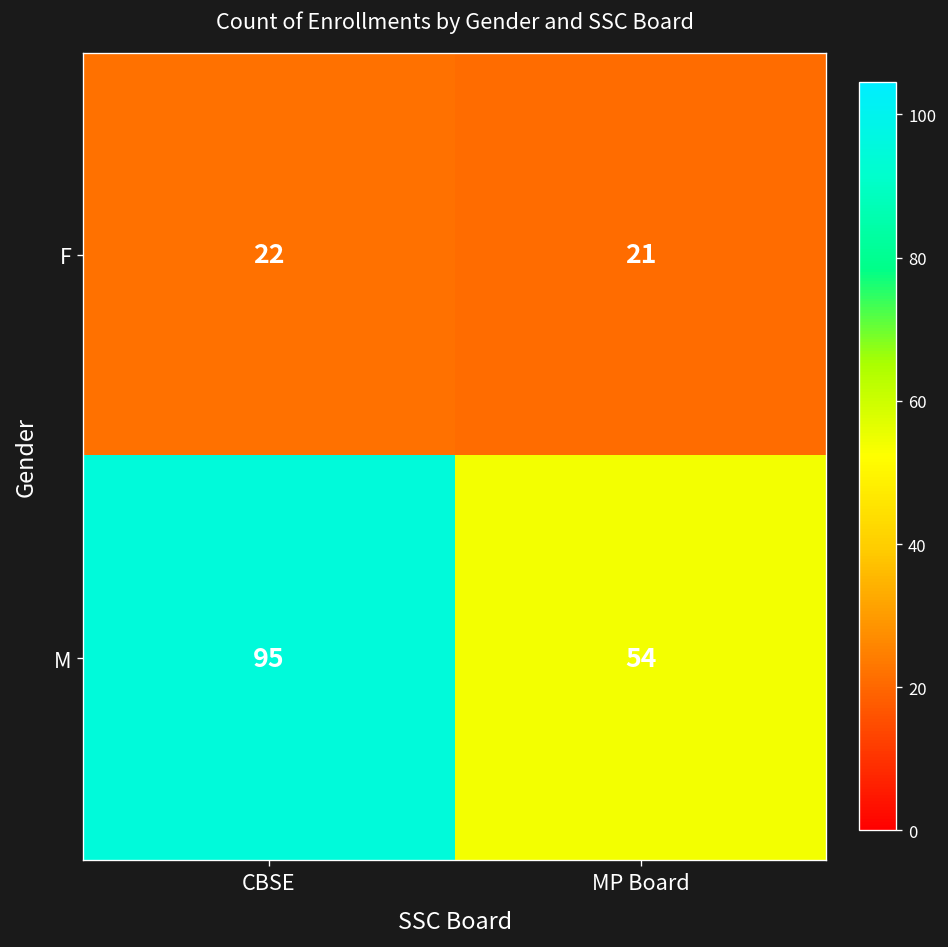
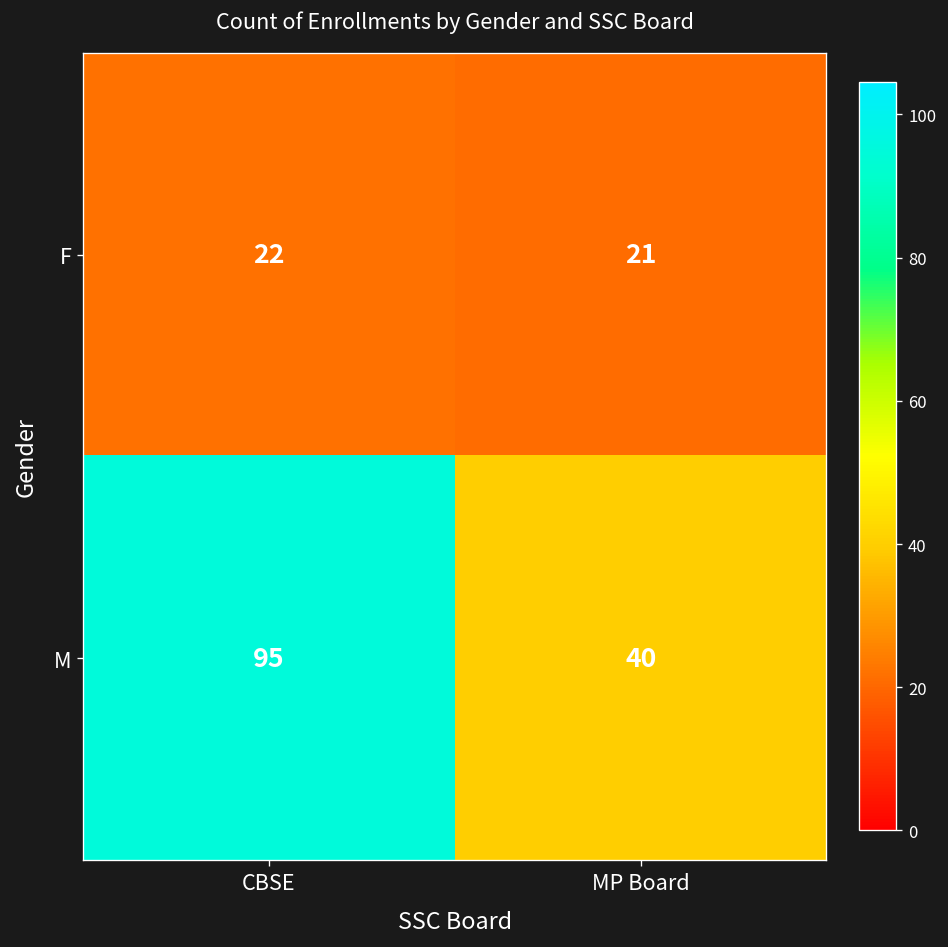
  {
    "F": {
      "CBSE": 22,
      "MP Board": 21
    },
    "M": {
      "CBSE": 95,
-     "MP Board": 54
+     "MP Board": 40
    }
  }
